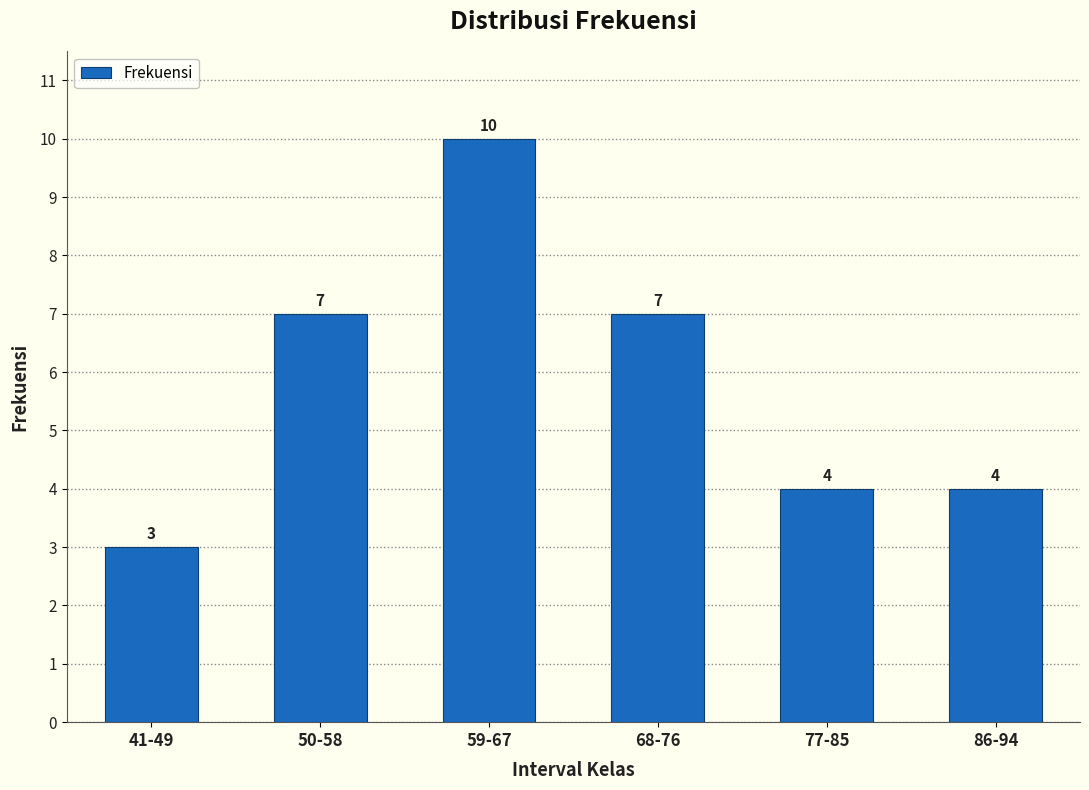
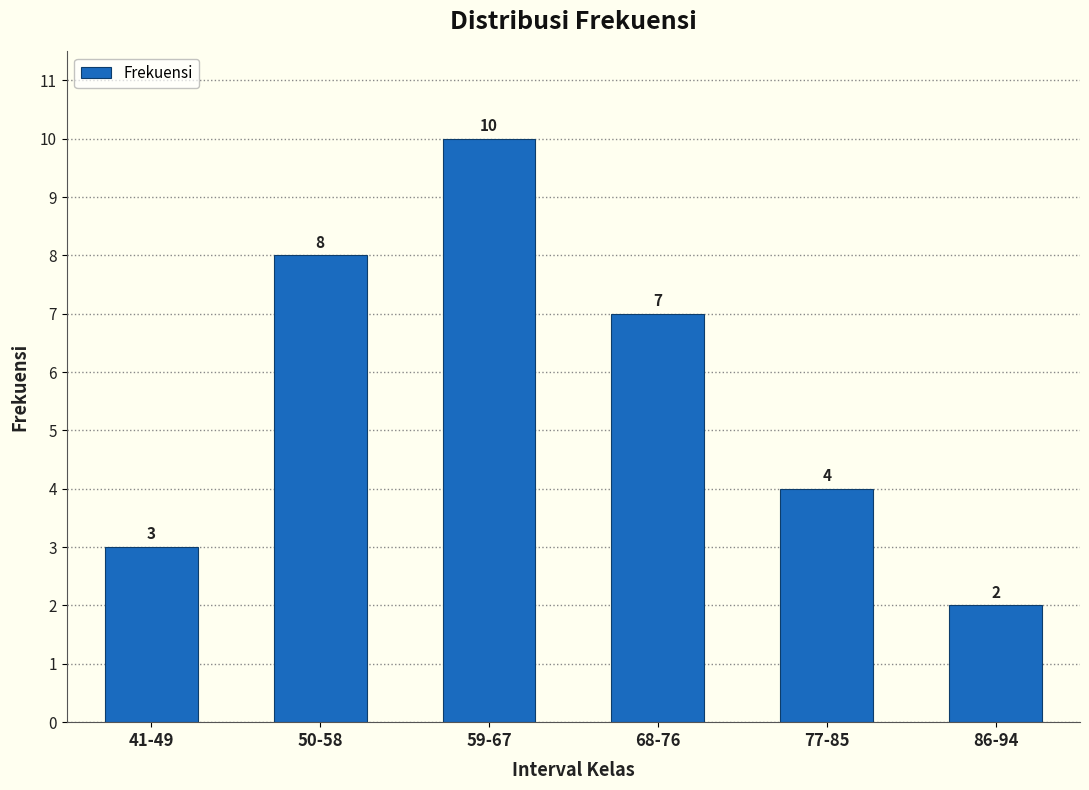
  {
    "41-49": 3,
-   "50-58": 7,
+   "50-58": 8,
    "59-67": 10,
    "68-76": 7,
    "77-85": 4,
-   "86-94": 4
+   "86-94": 2
  }
